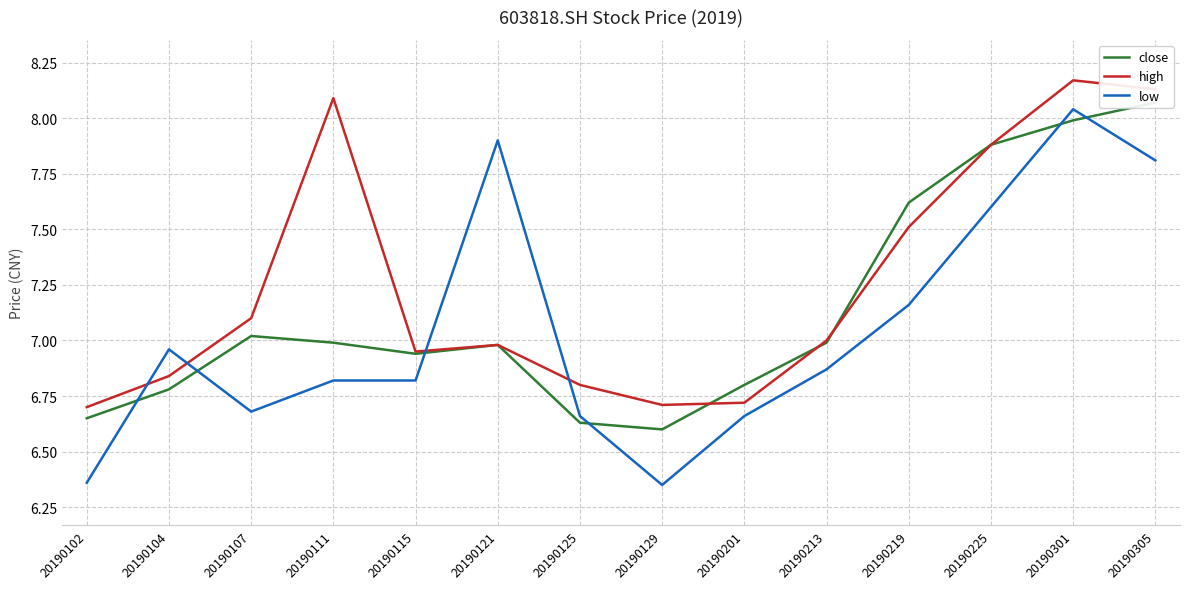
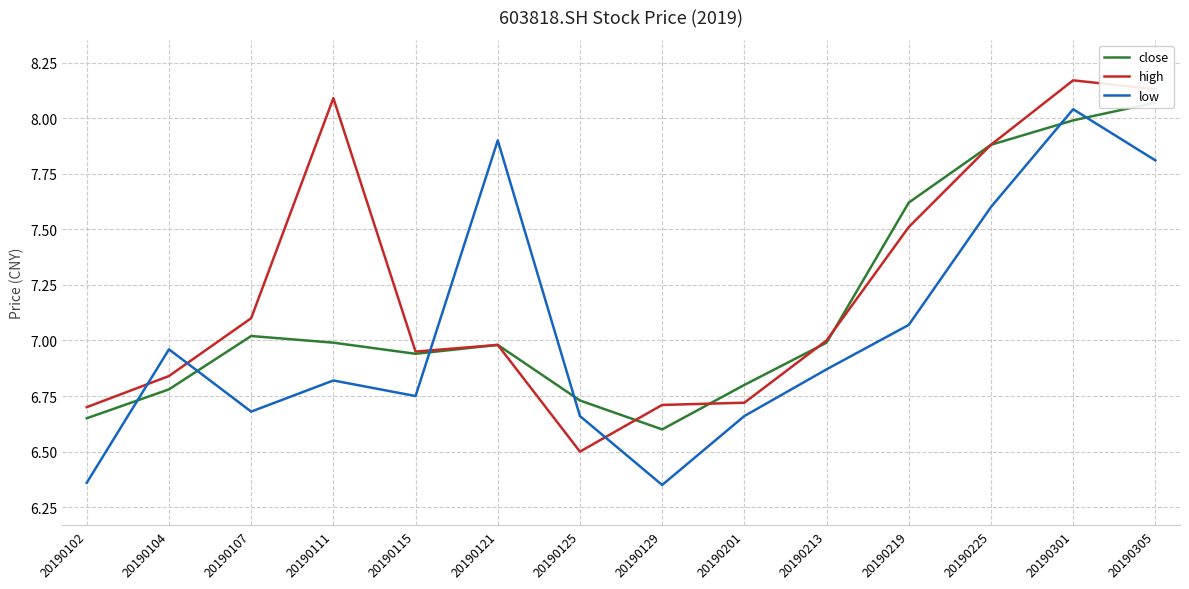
  {
    "close": {
      "20190102": 6.65,
      "20190104": 6.78,
      "20190107": 7.02,
      "20190111": 6.99,
-     "20190125": 6.63,
+     "20190125": 6.73,
      "20190129": 6.60,
      "20190201": 6.80,
      "20190219": 7.62,
      "20190301": 7.99
    },
    "high": {
      "20190102": 6.7,
      "20190104": 6.84,
      "20190107": 7.1,
      "20190111": 8.1,
-     "20190125": 6.8,
+     "20190125": 6.5,
      "20190129": 6.7,
      "20190201": 6.72,
      "20190219": 7.5,
      "20190301": 8.17
    },
    "low": {
      "20190102": 6.36,
      "20190104": 6.96,
      "20190107": 6.68,
      "20190111": 6.82,
-     "20190115": 6.82,
+     "20190115": 6.75,
      "20190121": 7.90,
      "20190125": 6.66,
      "20190129": 6.35,
      "20190201": 6.66,
      "20190213": 6.87,
-     "20190219": 7.16,
+     "20190219": 7.07,
      "20190225": 7.60,
      "20190301": 8.04,
      "20190305": 7.81
    }
  }
